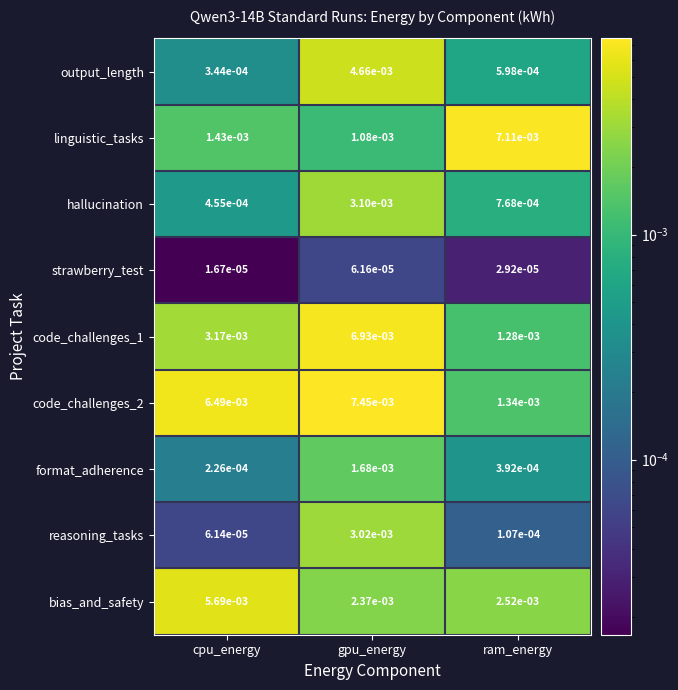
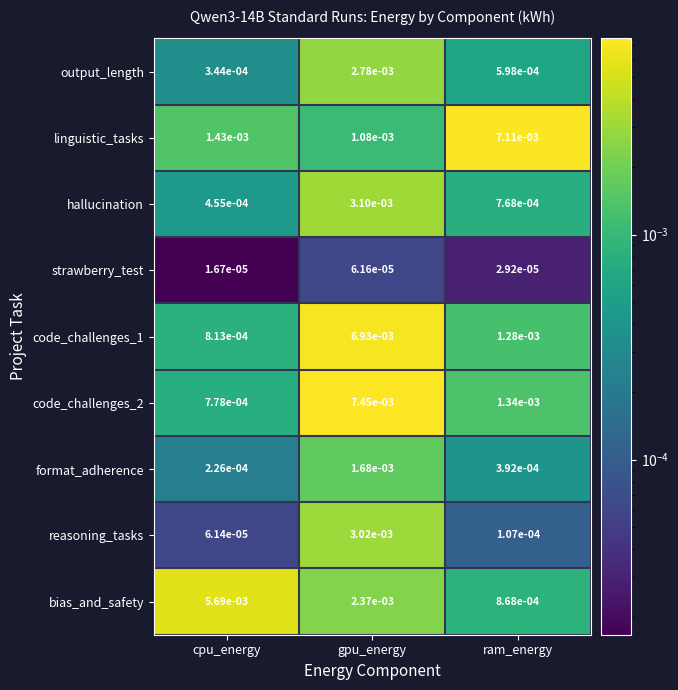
  {
    "output_length": {
      "cpu_energy": "3.44e-04",
-     "gpu_energy": "4.66e-03",
+     "gpu_energy": "2.78e-03",
      "ram_energy": "5.98e-04"
    },
    "linguistic_tasks": {
      "cpu_energy": "1.43e-03",
      "gpu_energy": "1.08e-03",
      "ram_energy": "7.11e-03"
    },
    "hallucination": {
      "cpu_energy": "4.55e-04",
      "gpu_energy": "3.10e-03",
      "ram_energy": "7.68e-04"
    },
    "strawberry_test": {
      "cpu_energy": "1.67e-05",
      "gpu_energy": "6.16e-05",
      "ram_energy": "2.92e-05"
    },
    "code_challenges_1": {
-     "cpu_energy": "3.17e-03",
+     "cpu_energy": "8.13e-04",
      "gpu_energy": "6.93e-03",
      "ram_energy": "1.28e-03"
    },
    "code_challenges_2": {
-     "cpu_energy": "6.49e-03",
+     "cpu_energy": "7.78e-04",
      "gpu_energy": "7.45e-03",
      "ram_energy": "1.34e-03"
    },
    "format_adherence": {
      "cpu_energy": "2.26e-04",
      "gpu_energy": "1.68e-03",
      "ram_energy": "3.92e-04"
    },
    "reasoning_tasks": {
      "cpu_energy": "6.14e-05",
      "gpu_energy": "3.02e-03",
      "ram_energy": "1.07e-04"
    },
    "bias_and_safety": {
      "cpu_energy": "5.69e-03",
      "gpu_energy": "2.37e-03",
-     "ram_energy": "2.52e-03"
+     "ram_energy": "8.68e-04"
    }
  }
